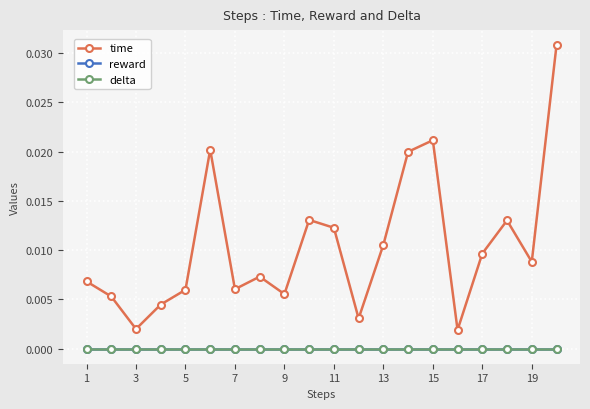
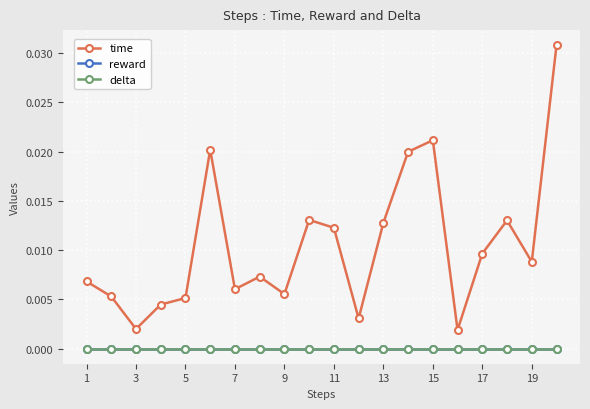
  {
    "time": {
      "1": 0.007,
      "3": 0.002,
-     "5": 0.006,
+     "5": 0.005,
      "7": 0.006,
      "9": 0.006,
      "11": 0.012,
-     "13": 0.011,
+     "13": 0.013,
      "15": 0.021,
      "17": 0.010,
      "19": 0.009
    },
    "delta": {
      "1": 0.000,
      "3": 0.000,
      "5": 0.000,
      "7": 0.000,
      "9": 0.000,
      "11": 0.000,
      "13": 0.000,
      "15": 0.000,
      "17": 0.000,
      "19": 0.000
    }
  }
